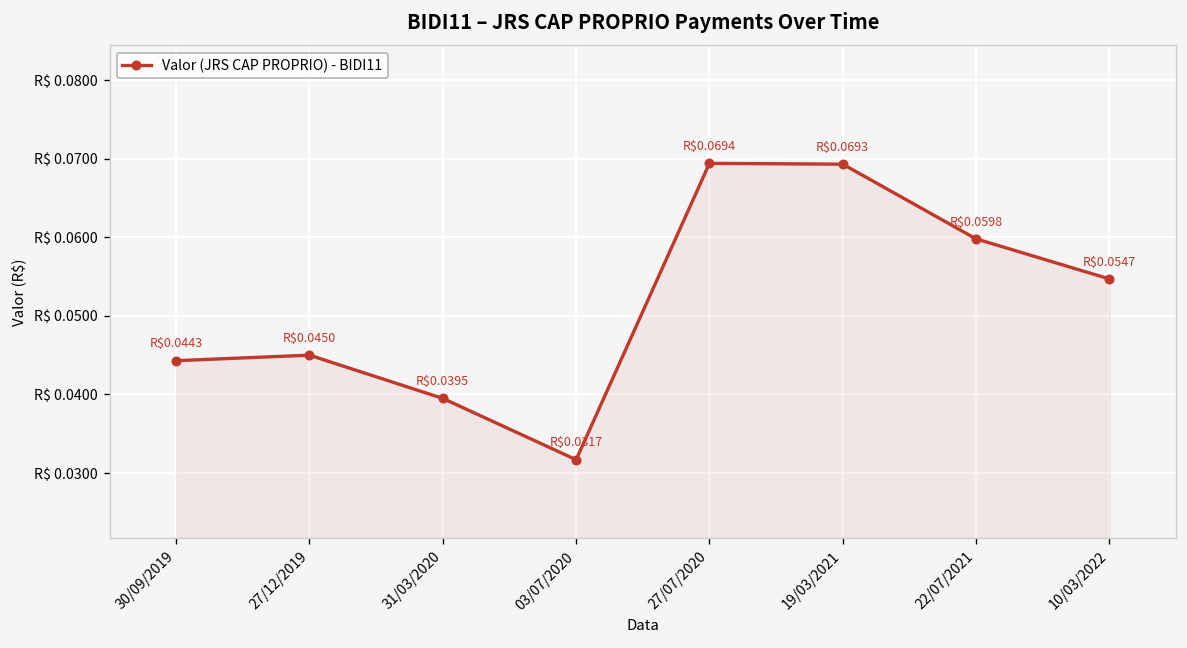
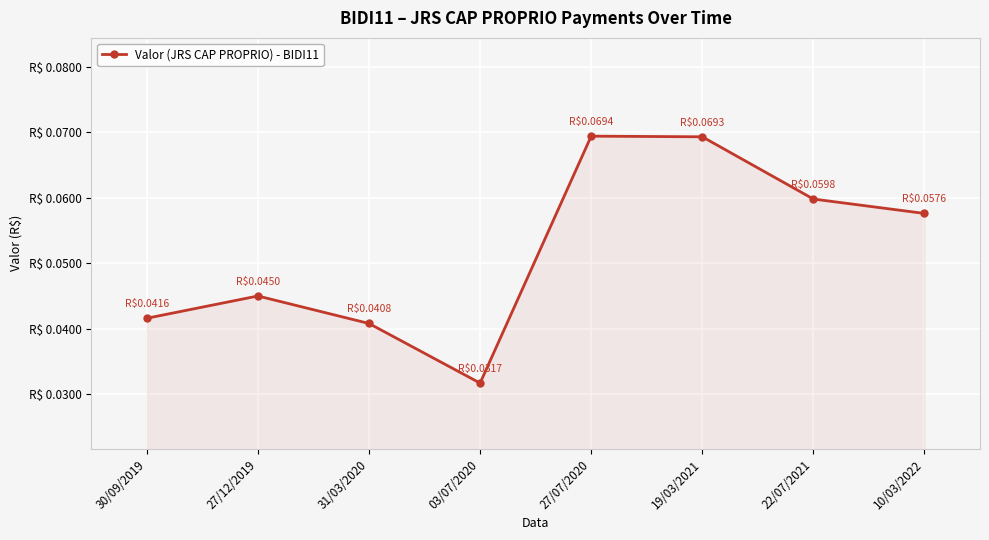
  {
-   "30/09/2019": "$0.0443",
+   "30/09/2019": "$0.0416",
    "27/12/2019": "$0.0450",
-   "31/03/2020": "$0.0395",
+   "31/03/2020": "$0.0408",
    "03/07/2020": "$0.0317",
    "27/07/2020": "$0.0694",
    "19/03/2021": "$0.0693",
    "22/07/2021": "$0.0598",
-   "10/03/2022": "$0.0547"
+   "10/03/2022": "$0.0576"
  }
